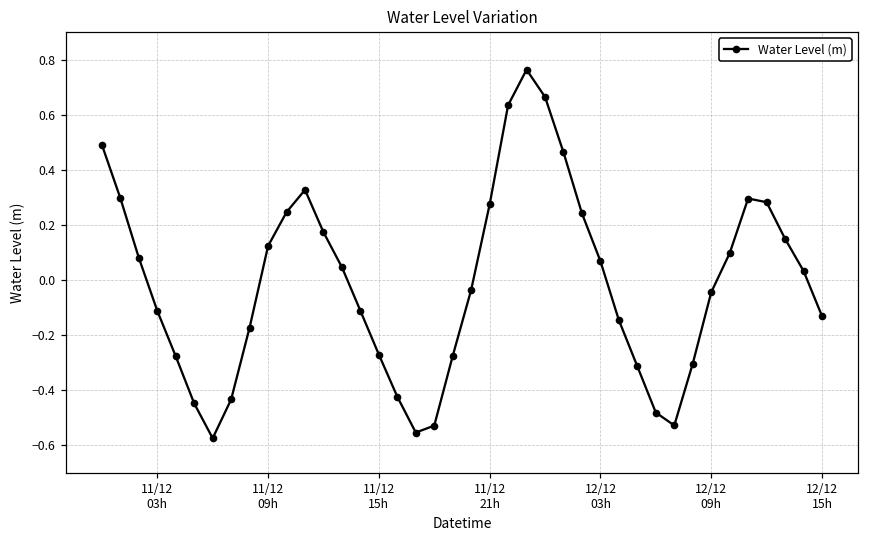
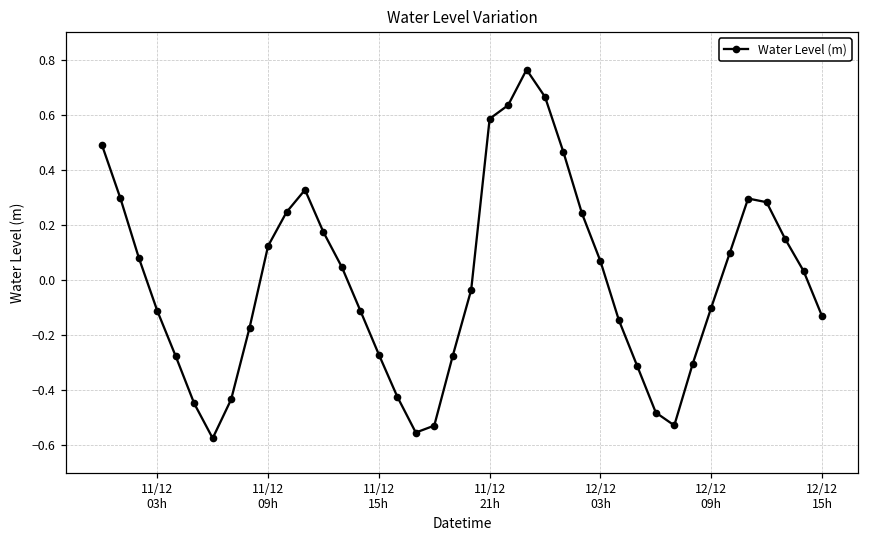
  {
    "11/12 03h": -0.11,
    "11/12 09h": 0.12,
    "11/12 15h": -0.27,
-   "11/12 21h": 0.27,
+   "11/12 21h": 0.59,
    "12/12 03h": 0.07,
-   "12/12 09h": -0.05,
+   "12/12 09h": -0.10,
    "12/12 15h": -0.13
  }
